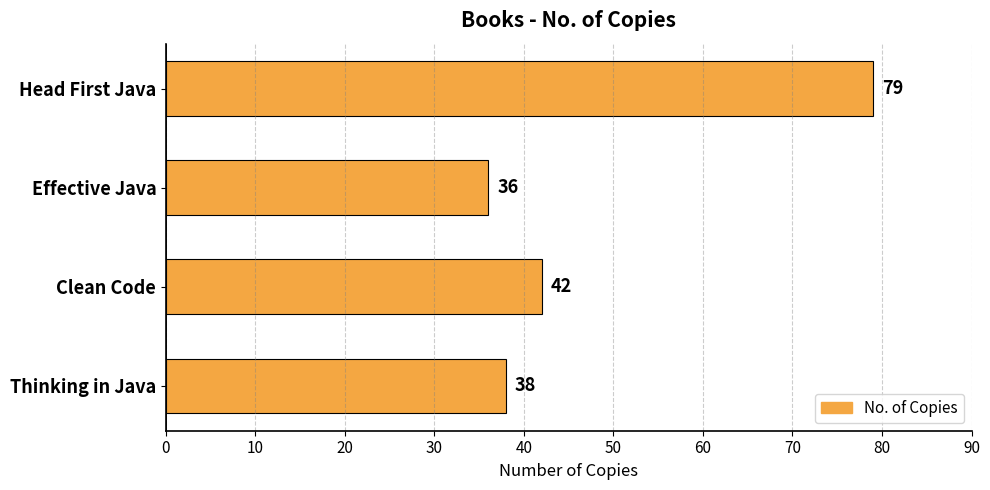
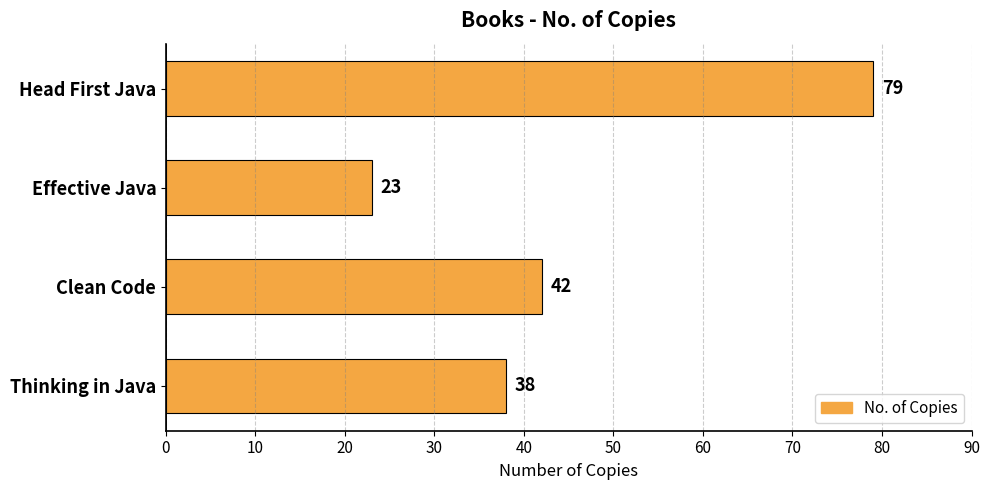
  {
    "Head First Java": 79,
-   "Effective Java": 36,
+   "Effective Java": 23,
    "Clean Code": 42,
    "Thinking in Java": 38
  }
